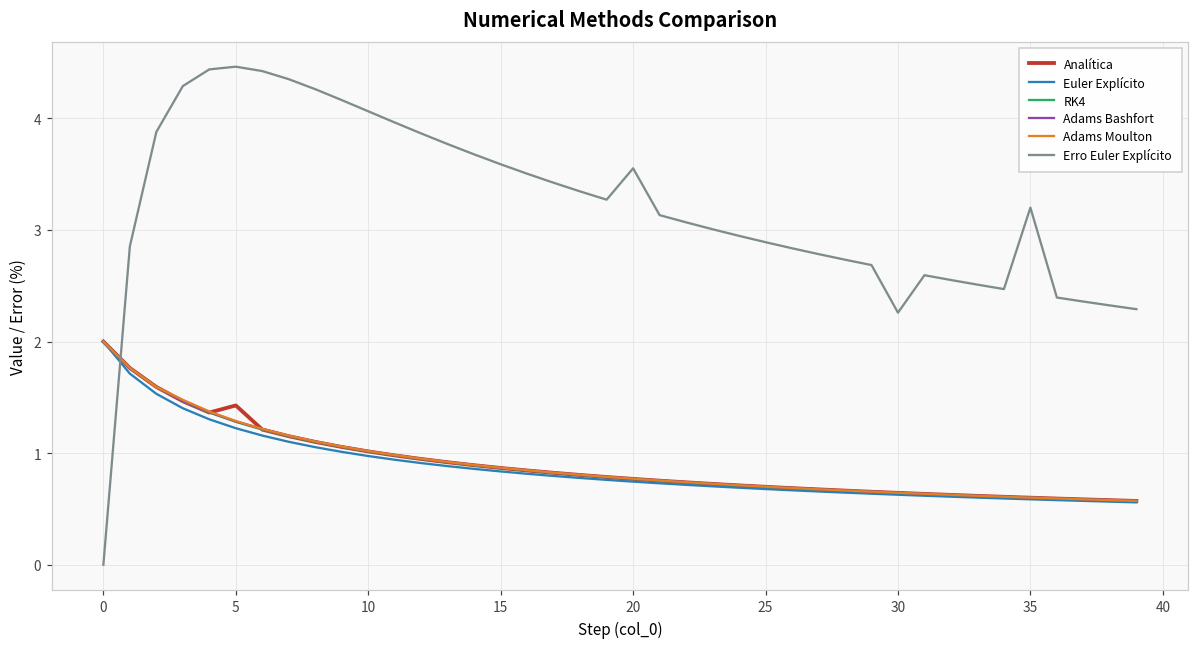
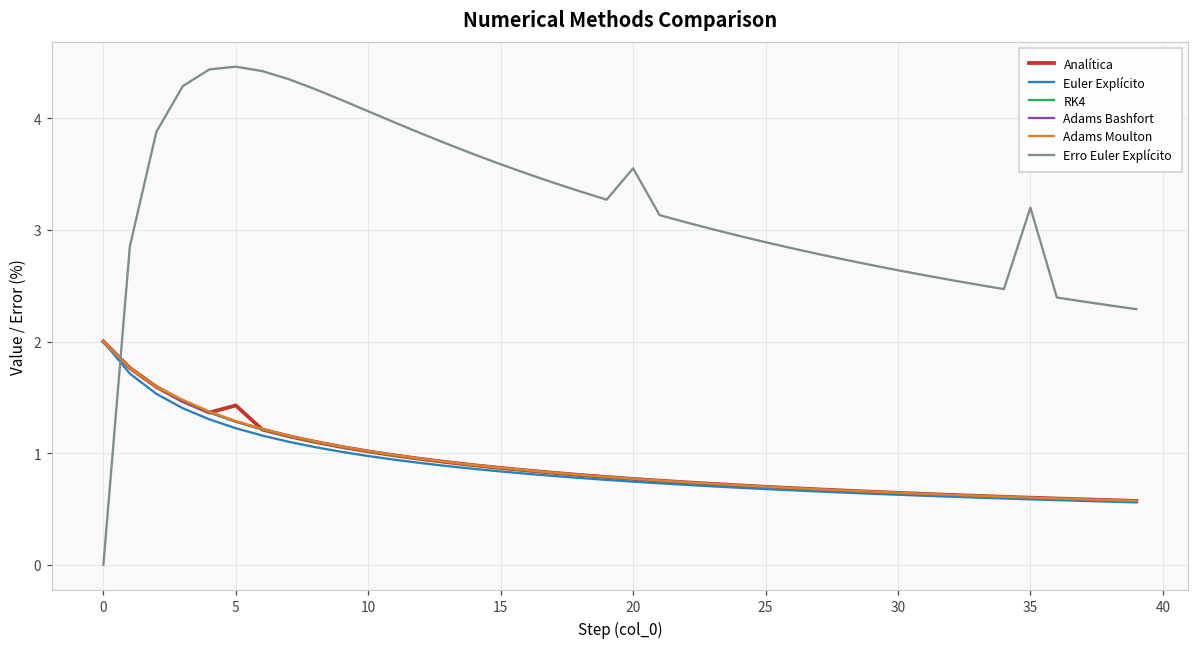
  {
    "Analítica": {
      "5": 1.43
    },
    "Euler Explícito": {
      "5": 1.22,
      "10": 0.97,
      "15": 0.84
    },
    "Erro Euler Explícito": {
      "0": 0.00,
      "5": 4.46,
      "10": 4.06,
      "15": 3.59,
      "20": 3.55,
      "25": 2.89,
-     "30": 2.26,
+     "30": 2.64,
      "35": 3.20
    }
  }
